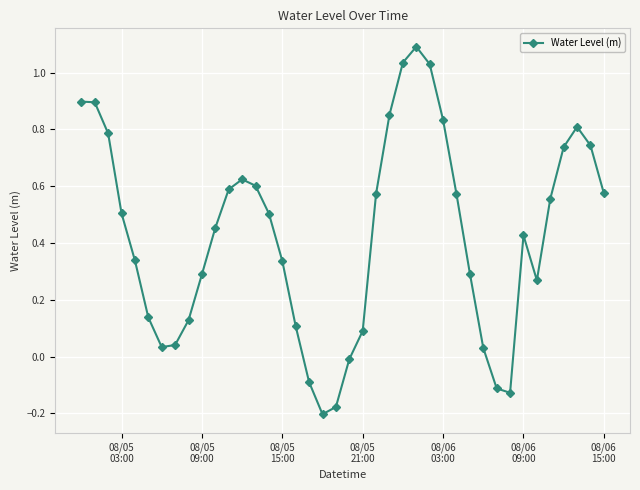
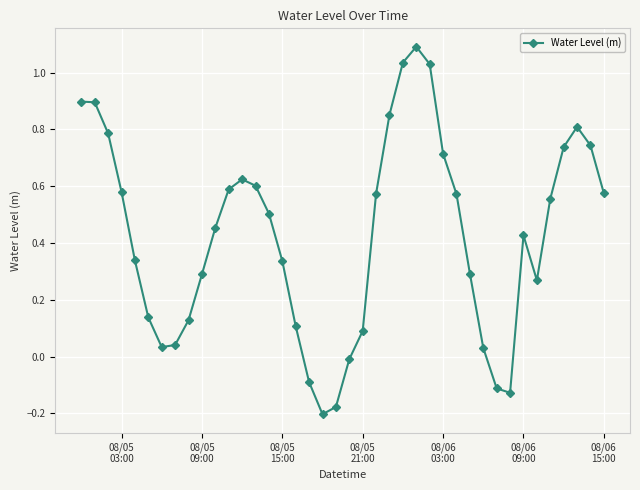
  {
-   "08/05 03:00": 0.50,
+   "08/05 03:00": 0.58,
    "08/05 09:00": 0.29,
    "08/05 15:00": 0.34,
    "08/05 21:00": 0.09,
-   "08/06 03:00": 0.83,
+   "08/06 03:00": 0.71,
    "08/06 09:00": 0.43,
    "08/06 15:00": 0.57
  }
